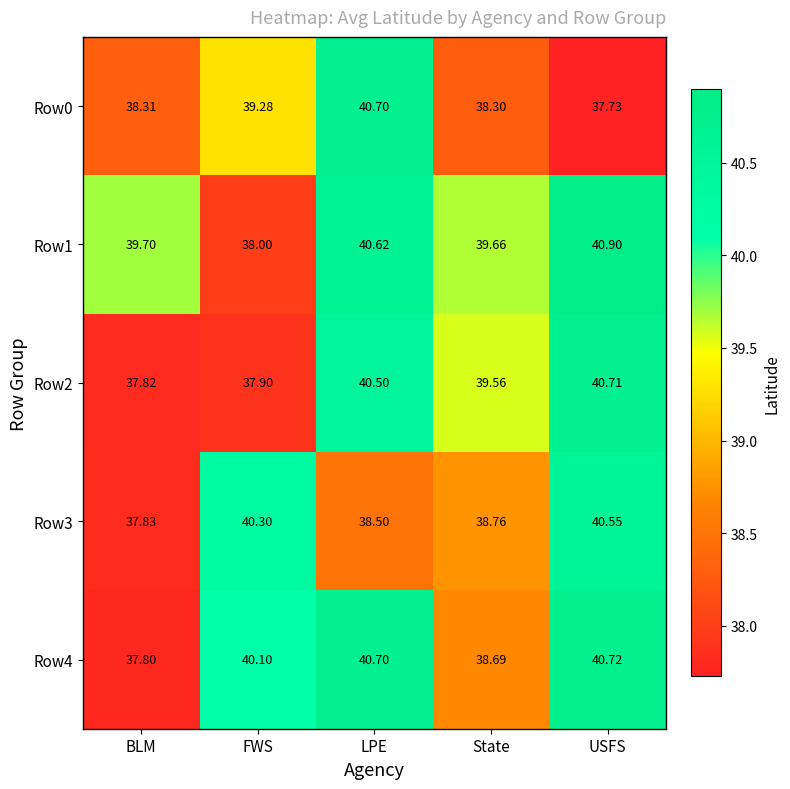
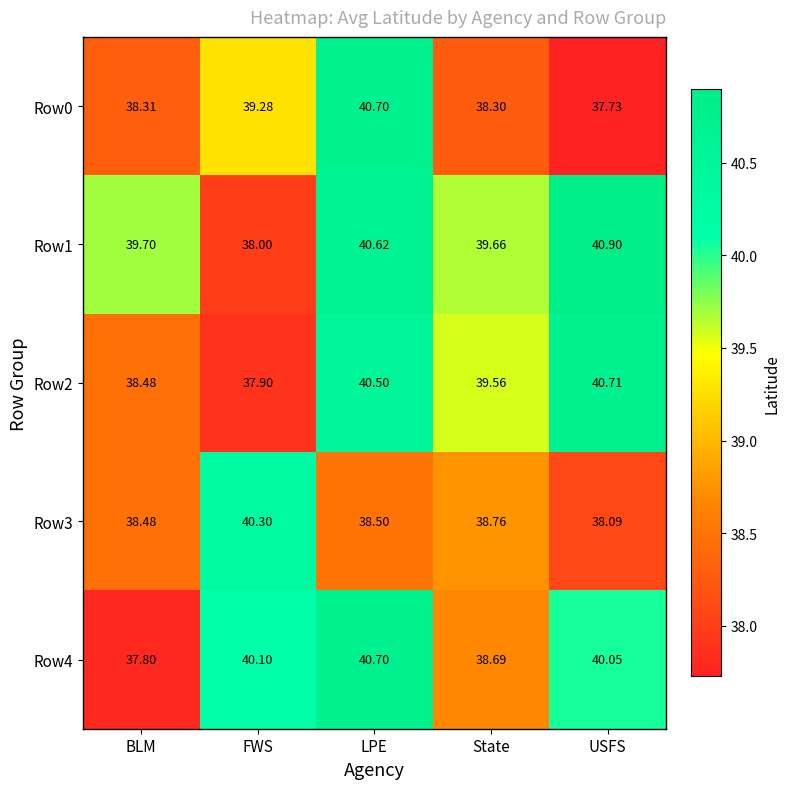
  {
    "Row0": {
      "BLM": 38.31,
      "FWS": 39.28,
      "LPE": 40.70,
      "State": 38.30,
      "USFS": 37.73
    },
    "Row1": {
      "BLM": 39.70,
      "FWS": 38.00,
      "LPE": 40.62,
      "State": 39.66,
      "USFS": 40.90
    },
    "Row2": {
-     "BLM": 37.82,
+     "BLM": 38.48,
      "FWS": 37.90,
      "LPE": 40.50,
      "State": 39.56,
      "USFS": 40.71
    },
    "Row3": {
-     "BLM": 37.83,
+     "BLM": 38.48,
      "FWS": 40.30,
      "LPE": 38.50,
      "State": 38.76,
-     "USFS": 40.55
+     "USFS": 38.09
    },
    "Row4": {
      "BLM": 37.80,
      "FWS": 40.10,
      "LPE": 40.70,
      "State": 38.69,
-     "USFS": 40.72
+     "USFS": 40.05
    }
  }
